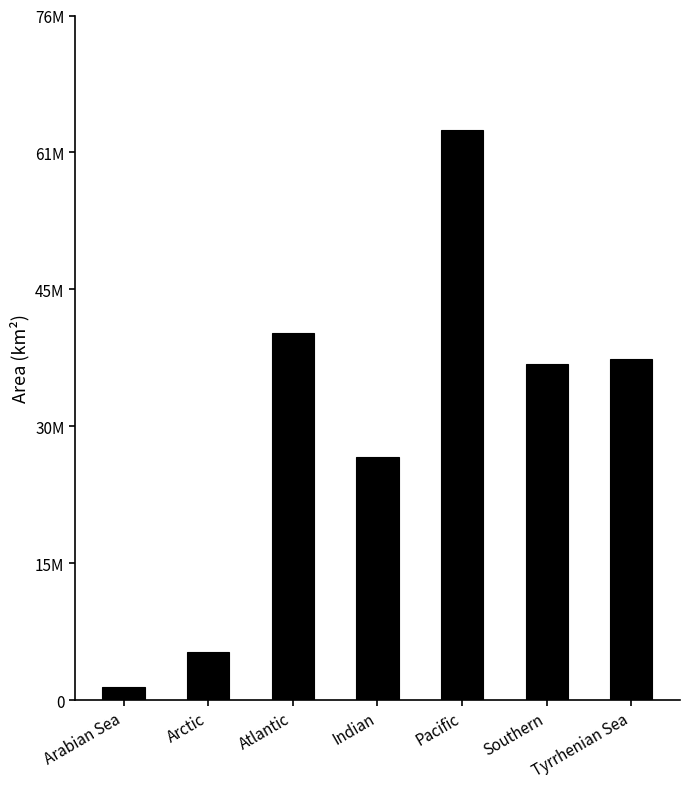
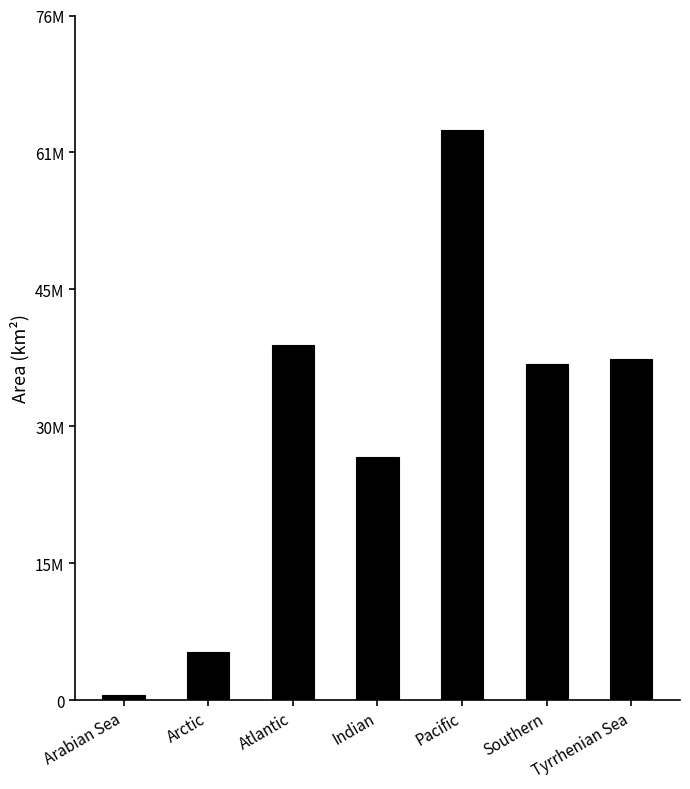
  {
-   "Arabian Sea": 1500000,
+   "Arabian Sea": 600000,
    "Arctic": 5000000,
-   "Atlantic": 41000000,
+   "Atlantic": 40000000,
    "Indian": 27000000,
    "Pacific": 64000000,
    "Southern": 38000000,
    "Tyrrhenian Sea": 38000000
  }
